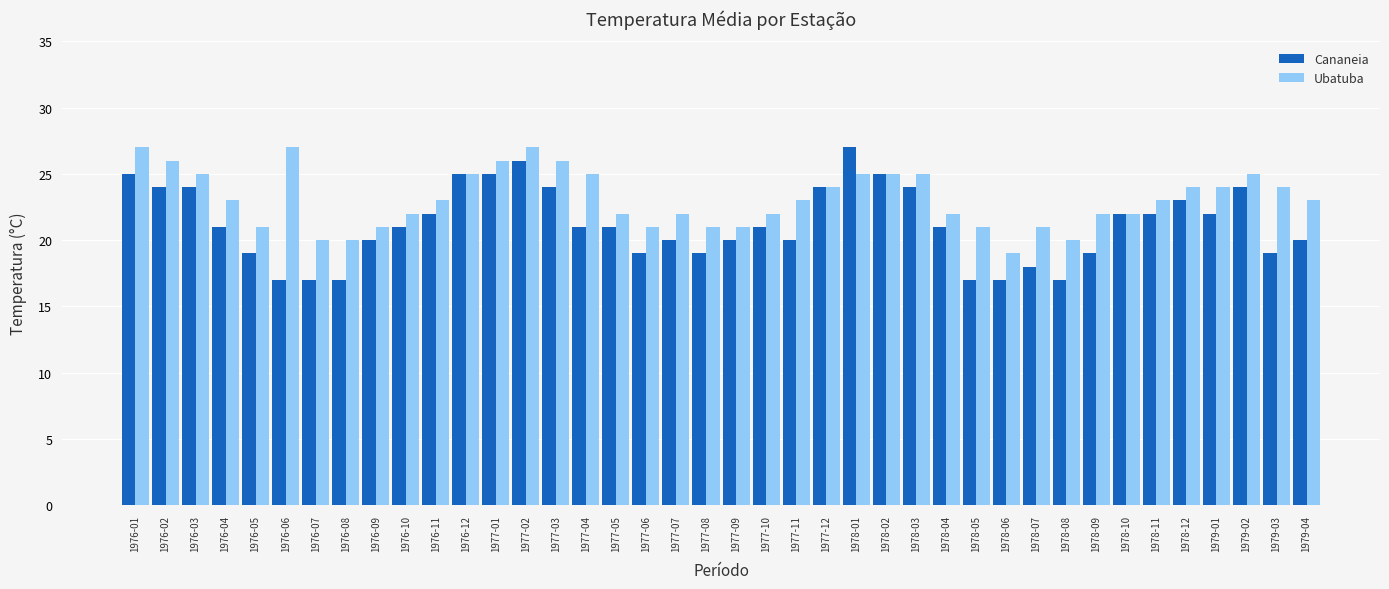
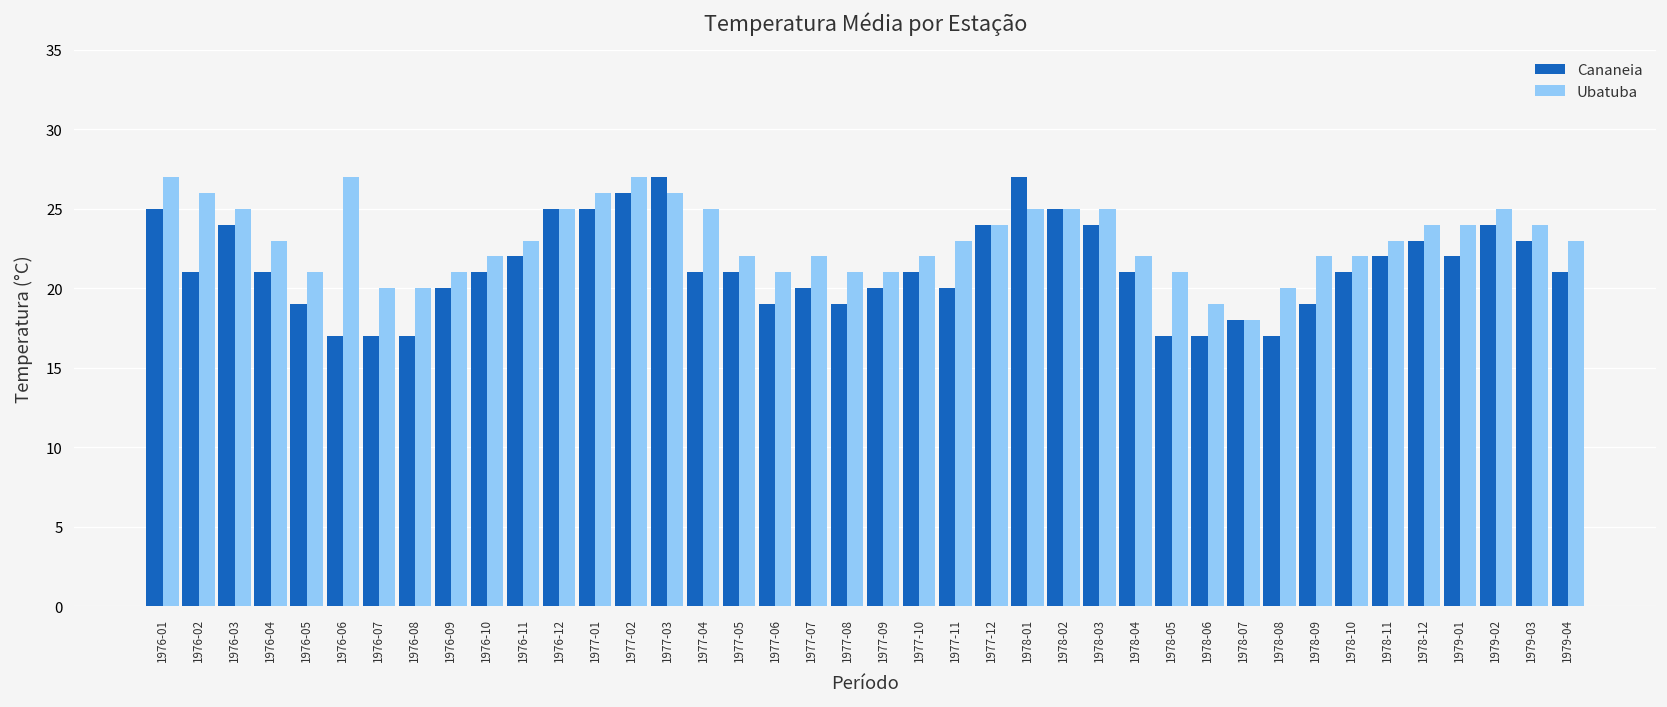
  {
    "Cananeia": {
      "1976-01": 25,
-     "1976-02": 24,
+     "1976-02": 21,
      "1976-03": 24,
      "1976-04": 21,
      "1976-05": 19,
      "1976-06": 17,
      "1976-07": 17,
      "1976-08": 17,
      "1976-09": 20,
      "1976-10": 21,
      "1976-11": 22,
      "1976-12": 25,
      "1977-01": 25,
      "1977-02": 26,
-     "1977-03": 24,
+     "1977-03": 27,
      "1977-04": 21,
      "1977-05": 21,
      "1977-06": 19,
      "1977-07": 20,
      "1977-08": 19,
      "1977-09": 20,
      "1977-10": 21,
      "1977-11": 20,
      "1977-12": 24,
      "1978-01": 27,
      "1978-02": 25,
      "1978-03": 24,
      "1978-04": 21,
      "1978-05": 17,
      "1978-06": 17,
      "1978-07": 18,
      "1978-08": 17,
      "1978-09": 19,
-     "1978-10": 22,
+     "1978-10": 21,
      "1978-11": 22,
      "1978-12": 23,
      "1979-01": 22,
      "1979-02": 24,
-     "1979-03": 19,
-     "1979-04": 20
+     "1979-03": 23,
+     "1979-04": 21
    },
    "Ubatuba": {
      "1976-01": 27,
      "1976-02": 26,
      "1976-03": 25,
      "1976-04": 23,
      "1976-05": 21,
      "1976-06": 27,
      "1976-07": 20,
      "1976-08": 20,
      "1976-09": 21,
      "1976-10": 22,
      "1976-11": 23,
      "1976-12": 25,
      "1977-01": 26,
      "1977-02": 27,
      "1977-03": 26,
      "1977-04": 25,
      "1977-05": 22,
      "1977-06": 21,
      "1977-07": 22,
      "1977-08": 21,
      "1977-09": 21,
      "1977-10": 22,
      "1977-11": 23,
      "1977-12": 24,
      "1978-01": 25,
      "1978-02": 25,
      "1978-03": 25,
      "1978-04": 22,
      "1978-05": 21,
      "1978-06": 19,
-     "1978-07": 21,
+     "1978-07": 18,
      "1978-08": 20,
      "1978-09": 22,
      "1978-10": 22,
      "1978-11": 23,
      "1978-12": 24,
      "1979-01": 24,
      "1979-02": 25,
      "1979-03": 24,
      "1979-04": 23
    }
  }
